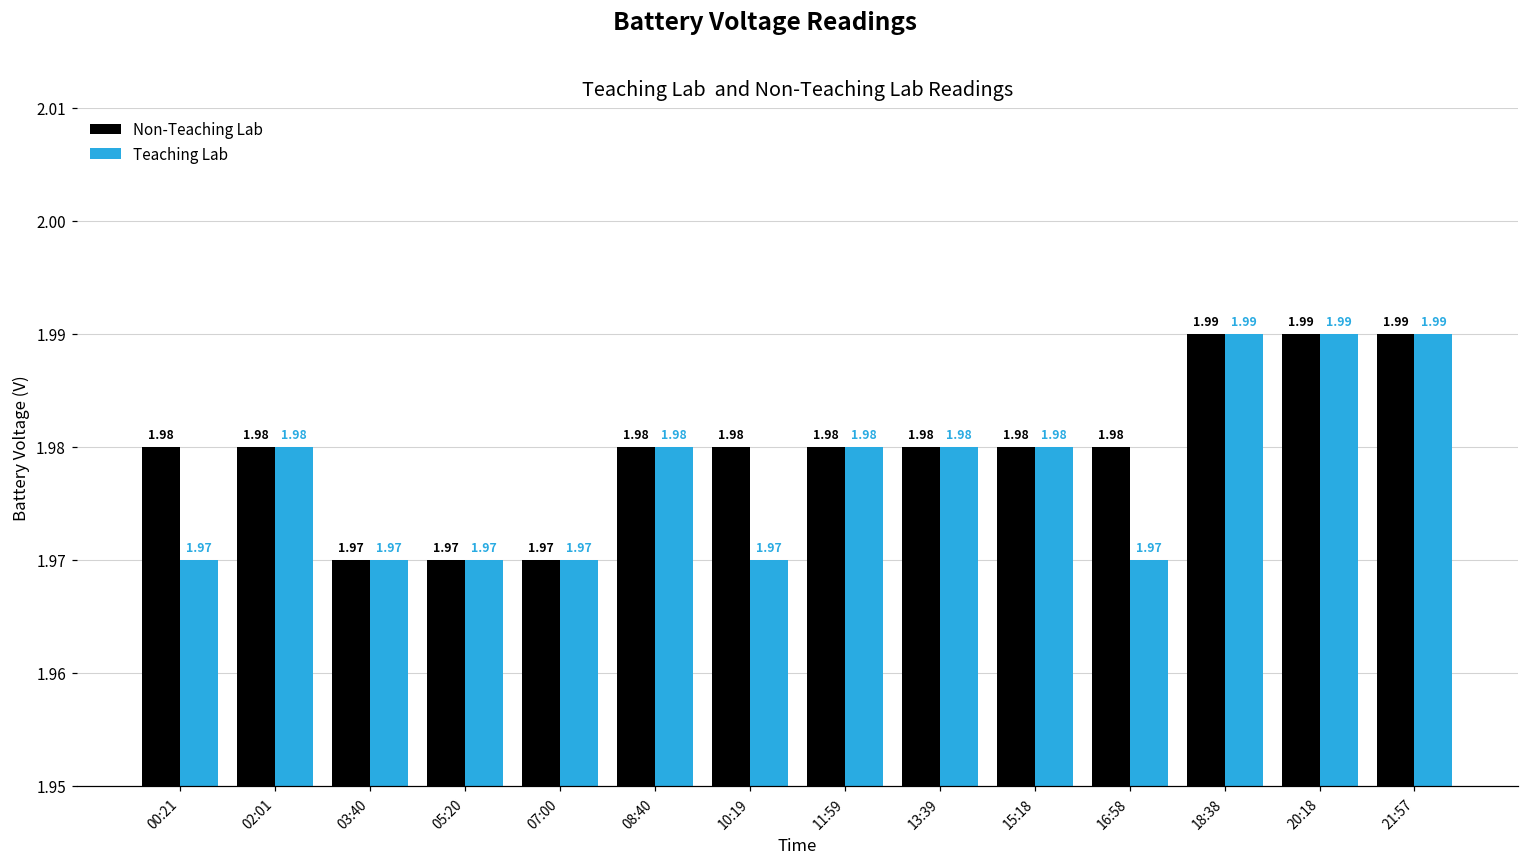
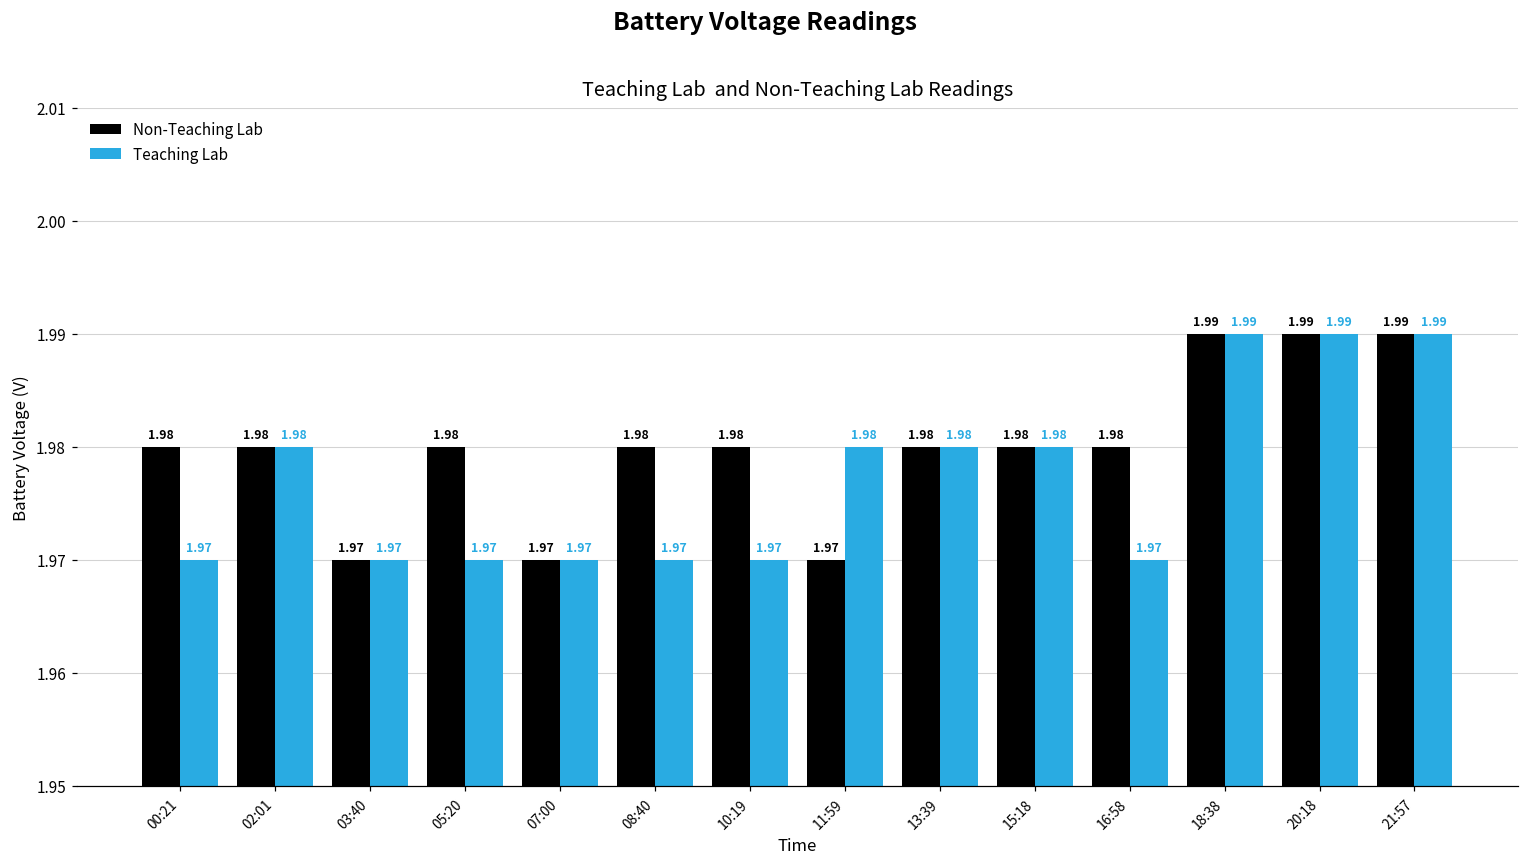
  {
    "Non-Teaching Lab": {
      "00:21": 1.98,
      "02:01": 1.98,
      "03:40": 1.97,
-     "05:20": 1.97,
+     "05:20": 1.98,
      "07:00": 1.97,
      "08:40": 1.98,
      "10:19": 1.98,
-     "11:59": 1.98,
+     "11:59": 1.97,
      "13:39": 1.98,
      "15:18": 1.98,
      "16:58": 1.98,
      "18:38": 1.99,
      "20:18": 1.99,
      "21:57": 1.99
    },
    "Teaching Lab": {
      "00:21": 1.97,
      "02:01": 1.98,
      "03:40": 1.97,
      "05:20": 1.97,
      "07:00": 1.97,
-     "08:40": 1.98,
+     "08:40": 1.97,
      "10:19": 1.97,
      "11:59": 1.98,
      "13:39": 1.98,
      "15:18": 1.98,
      "16:58": 1.97,
      "18:38": 1.99,
      "20:18": 1.99,
      "21:57": 1.99
    }
  }
